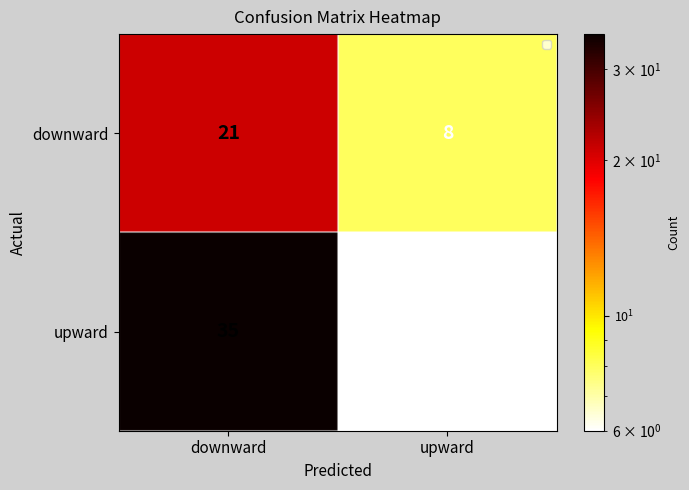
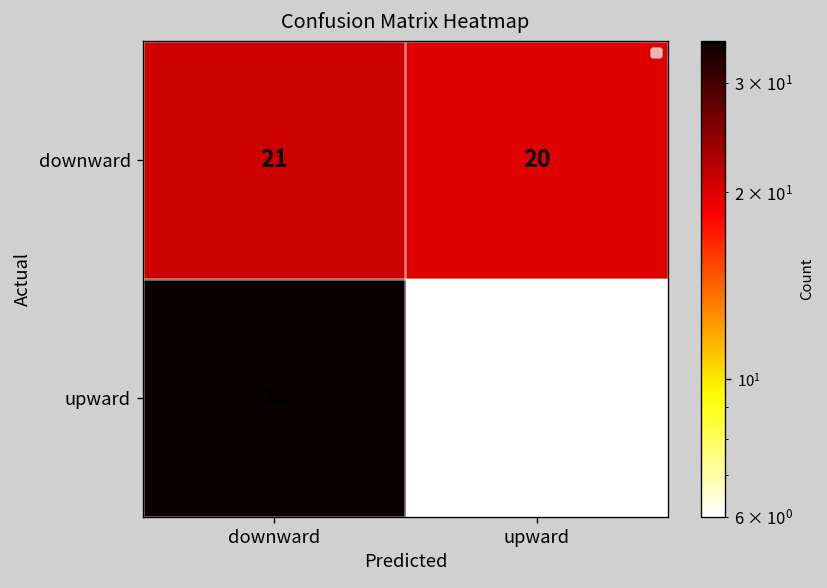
  {
    "downward": {
      "downward": 21,
-     "upward": 8
+     "upward": 20
    }
  }
